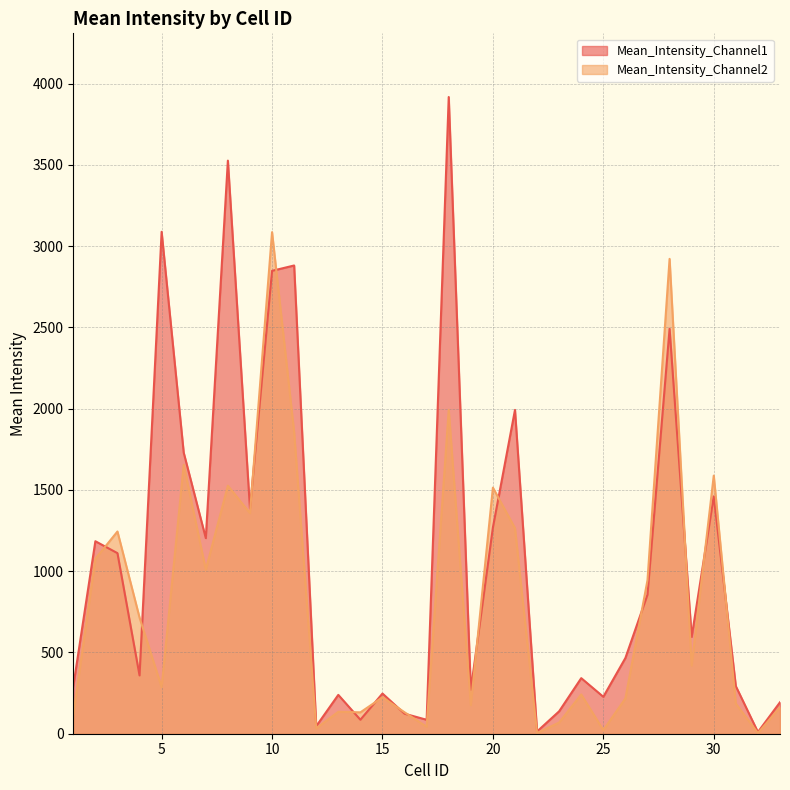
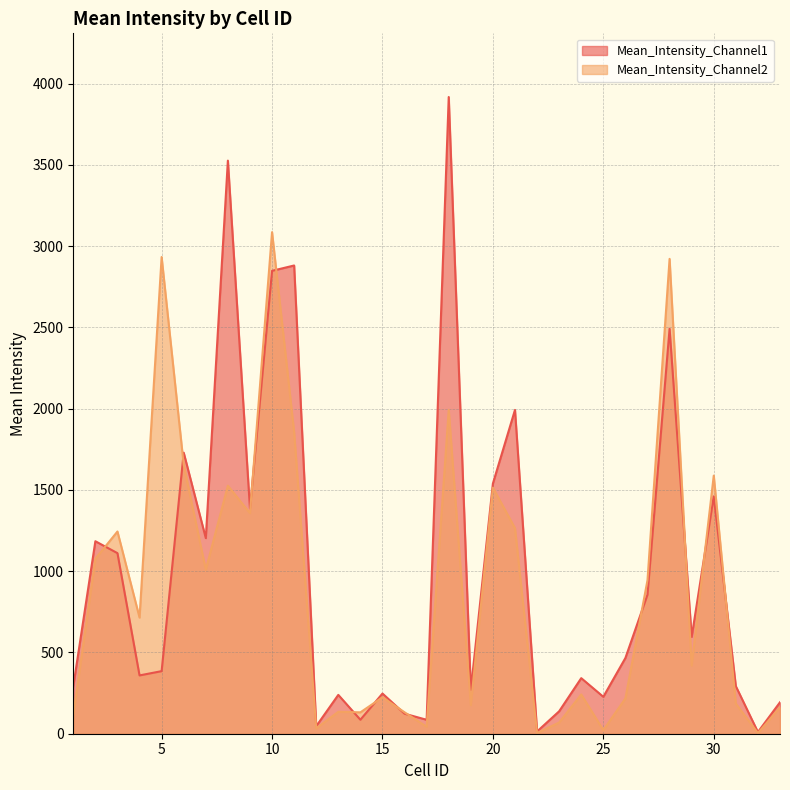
  {
    "Mean_Intensity_Channel1": {
-     "5": 3090,
+     "5": 390,
      "10": 2850,
      "15": 250,
-     "20": 1270,
+     "20": 1540,
      "25": 230,
      "30": 1460
    },
    "Mean_Intensity_Channel2": {
-     "5": 290,
+     "5": 2930,
      "10": 3090,
      "15": 220,
      "20": 1510,
      "25": 20,
      "30": 1590
    }
  }
